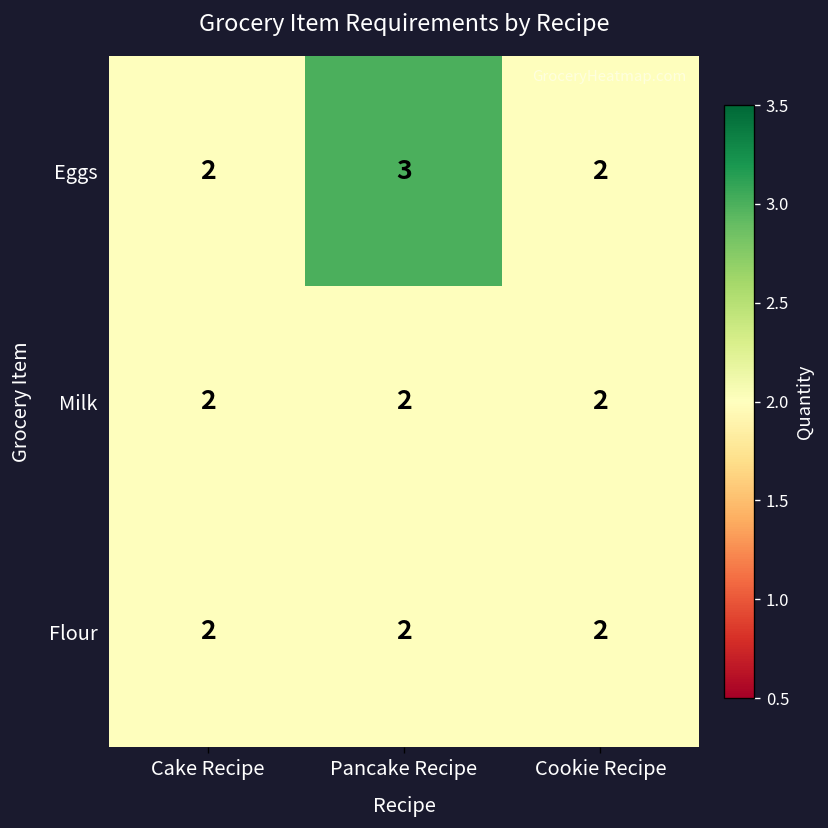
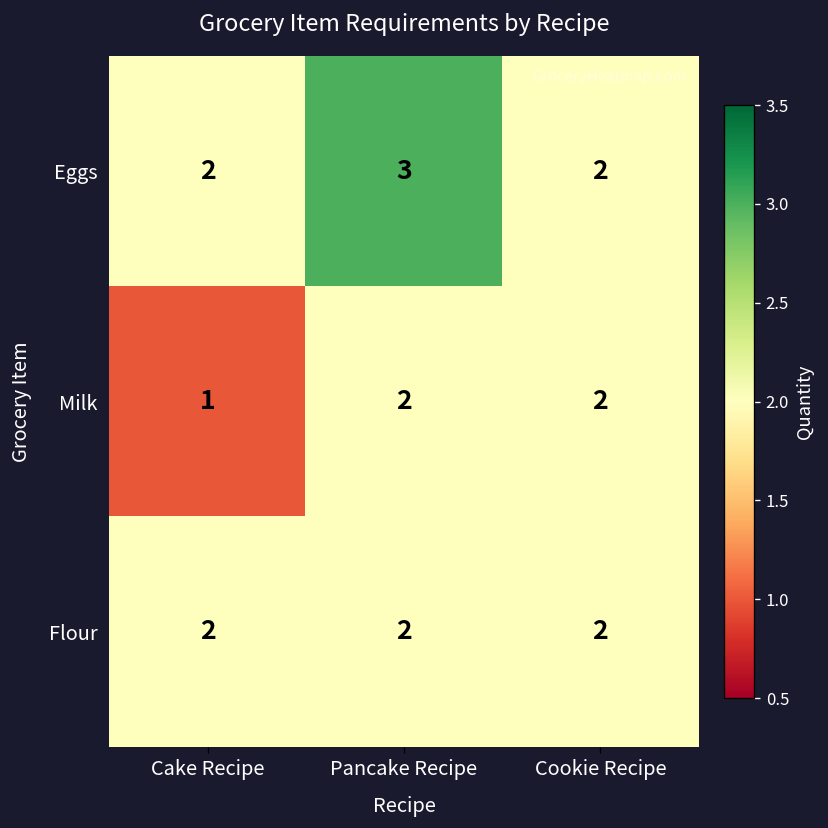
  {
    "Eggs": {
      "Cake Recipe": 2,
      "Pancake Recipe": 3,
      "Cookie Recipe": 2
    },
    "Milk": {
-     "Cake Recipe": 2,
+     "Cake Recipe": 1,
      "Pancake Recipe": 2,
      "Cookie Recipe": 2
    },
    "Flour": {
      "Cake Recipe": 2,
      "Pancake Recipe": 2,
      "Cookie Recipe": 2
    }
  }
